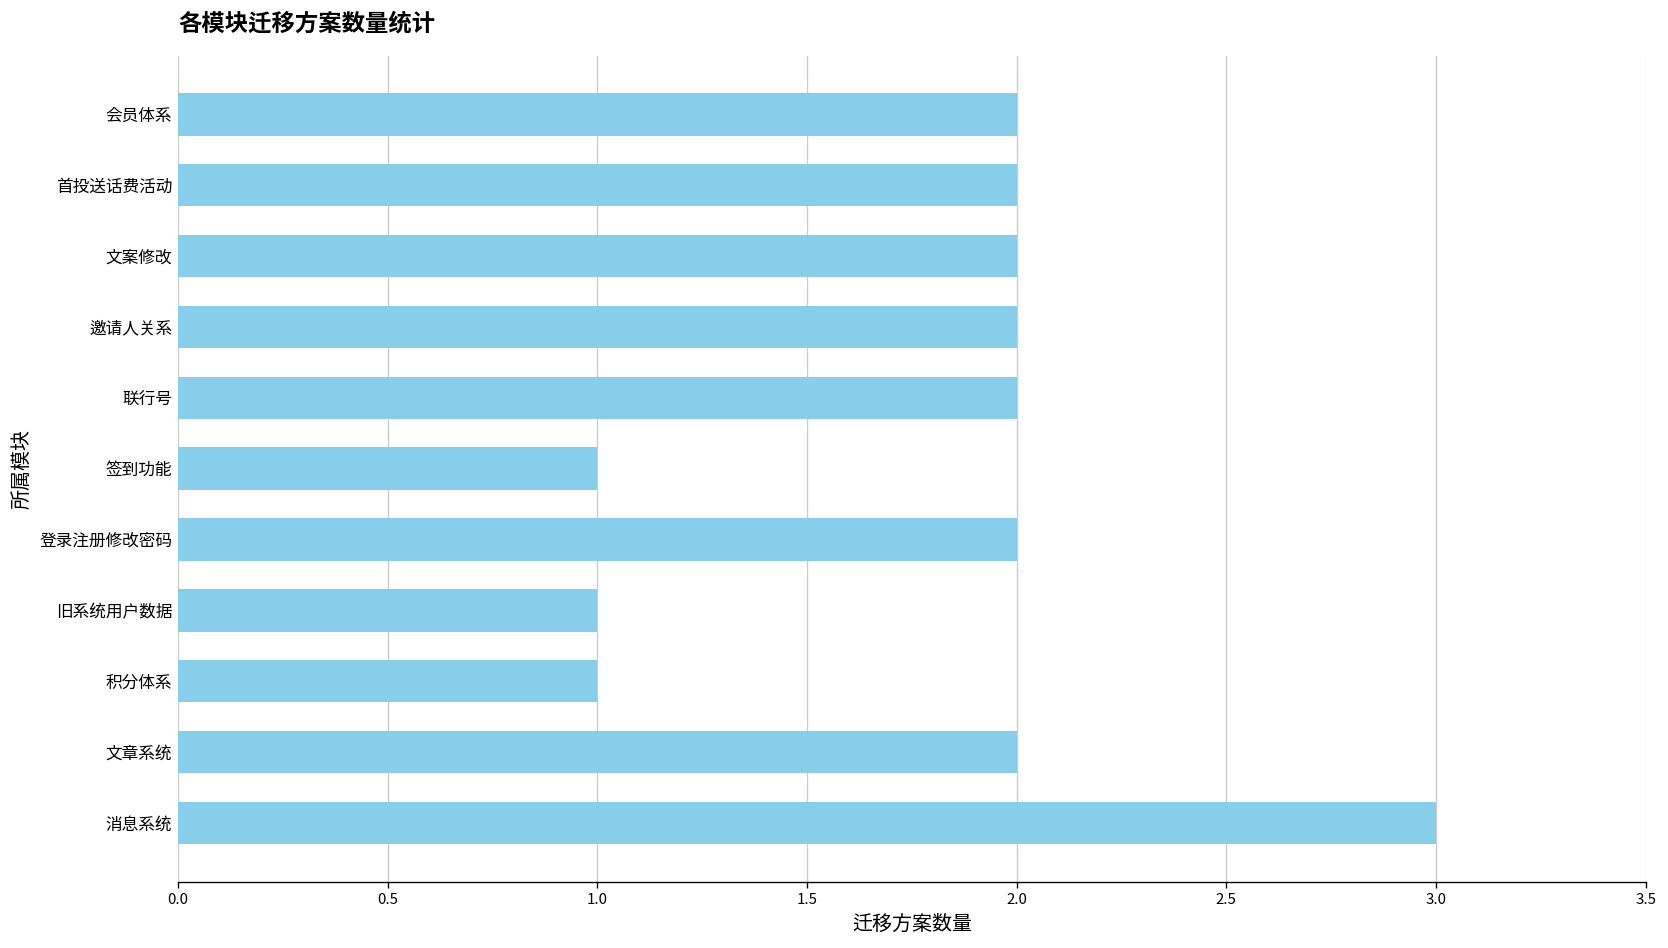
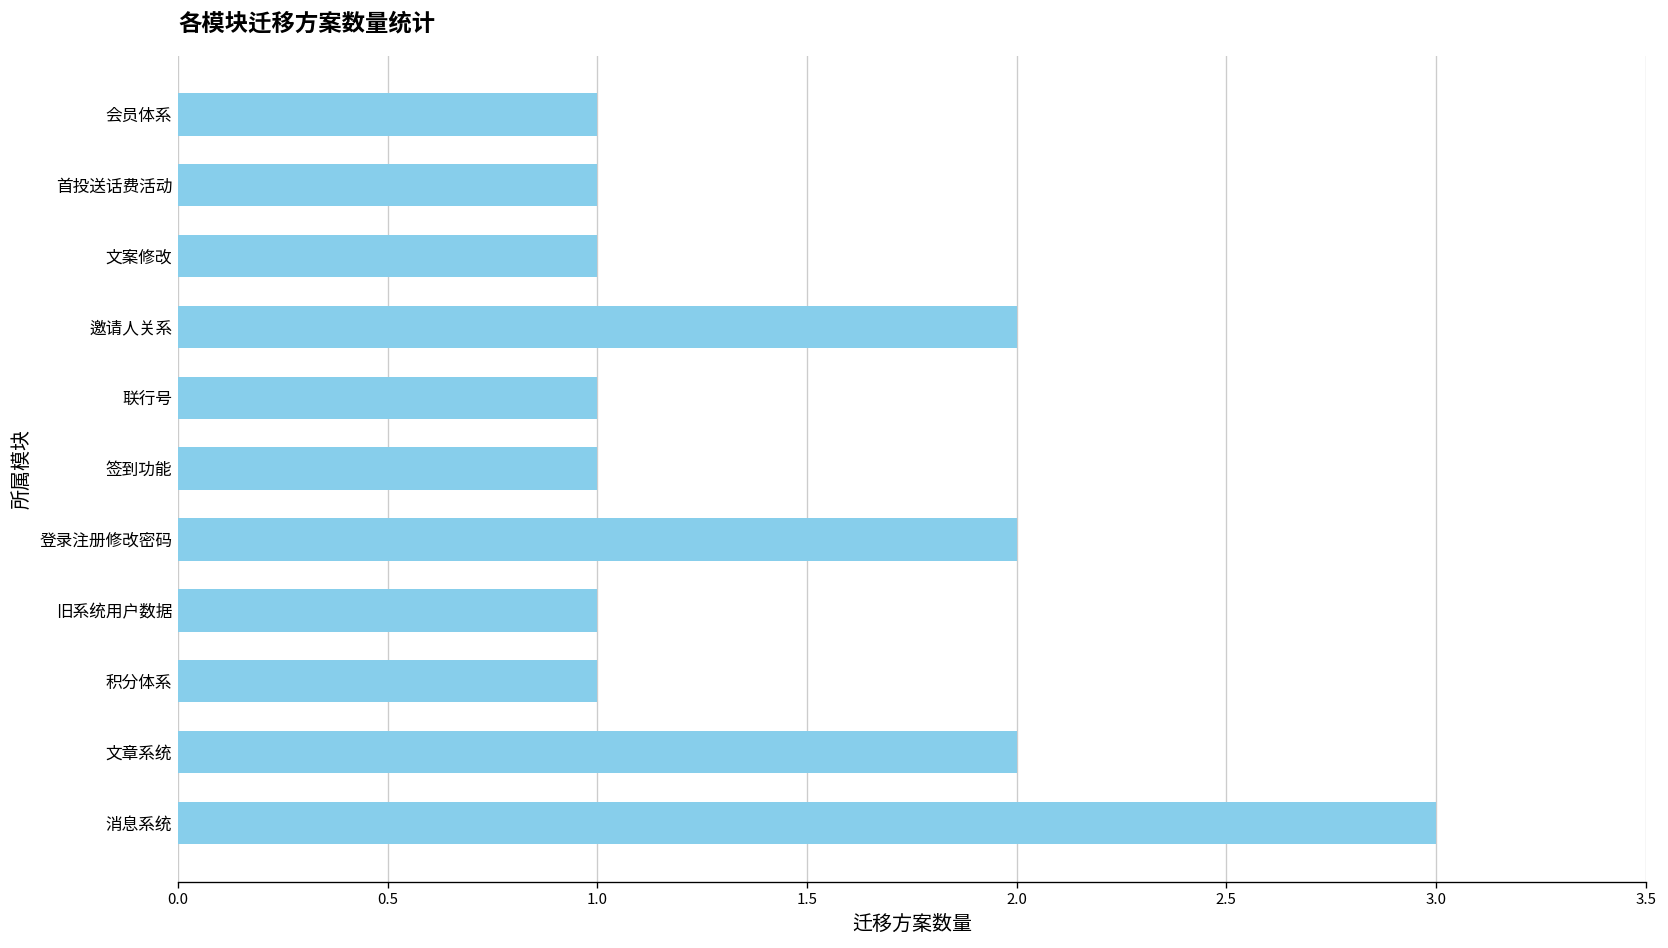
  {
-   "会员体系": 2,
-   "首投送话费活动": 2,
-   "文案修改": 2,
+   "会员体系": 1,
+   "首投送话费活动": 1,
+   "文案修改": 1,
    "邀请人关系": 2,
-   "联行号": 2,
+   "联行号": 1,
    "签到功能": 1,
    "登录注册修改密码": 2,
    "旧系统用户数据": 1,
    "积分体系": 1,
    "文章系统": 2,
    "消息系统": 3
  }
